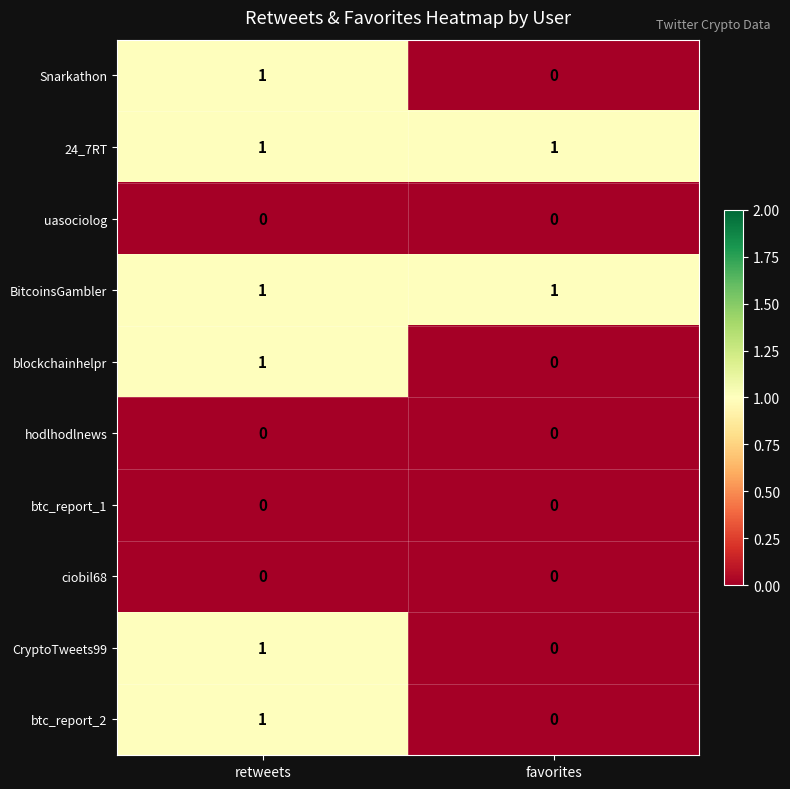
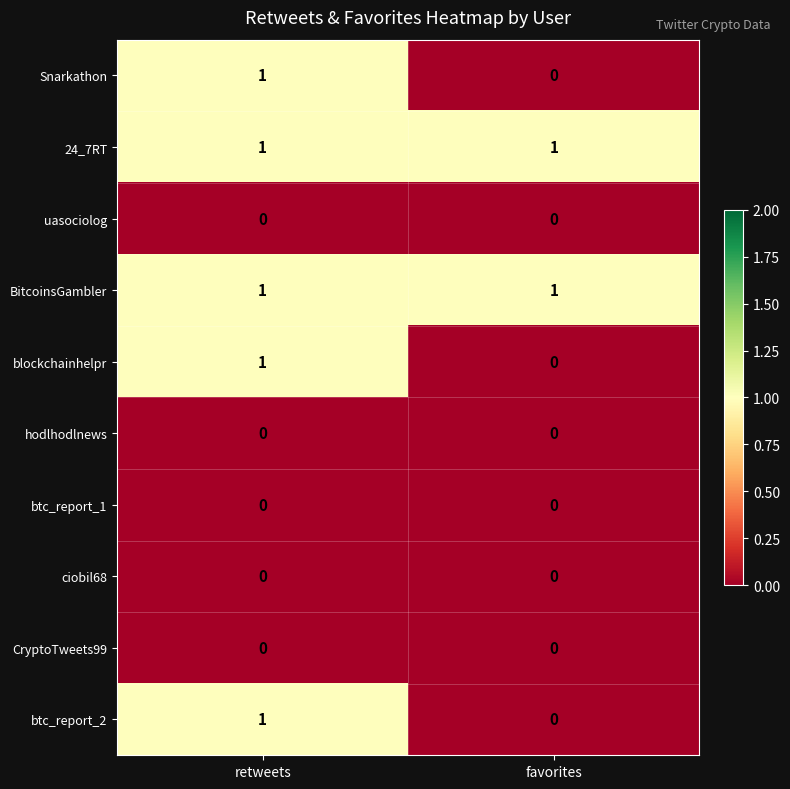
  {
    "Snarkathon": {
      "retweets": 1,
      "favorites": 0
    },
    "24_7RT": {
      "retweets": 1,
      "favorites": 1
    },
    "uasociolog": {
      "retweets": 0,
      "favorites": 0
    },
    "BitcoinsGambler": {
      "retweets": 1,
      "favorites": 1
    },
    "blockchainhelpr": {
      "retweets": 1,
      "favorites": 0
    },
    "hodlhodlnews": {
      "retweets": 0,
      "favorites": 0
    },
    "btc_report_1": {
      "retweets": 0,
      "favorites": 0
    },
    "ciobil68": {
      "retweets": 0,
      "favorites": 0
    },
    "CryptoTweets99": {
-     "retweets": 1,
+     "retweets": 0,
      "favorites": 0
    },
    "btc_report_2": {
      "retweets": 1,
      "favorites": 0
    }
  }
